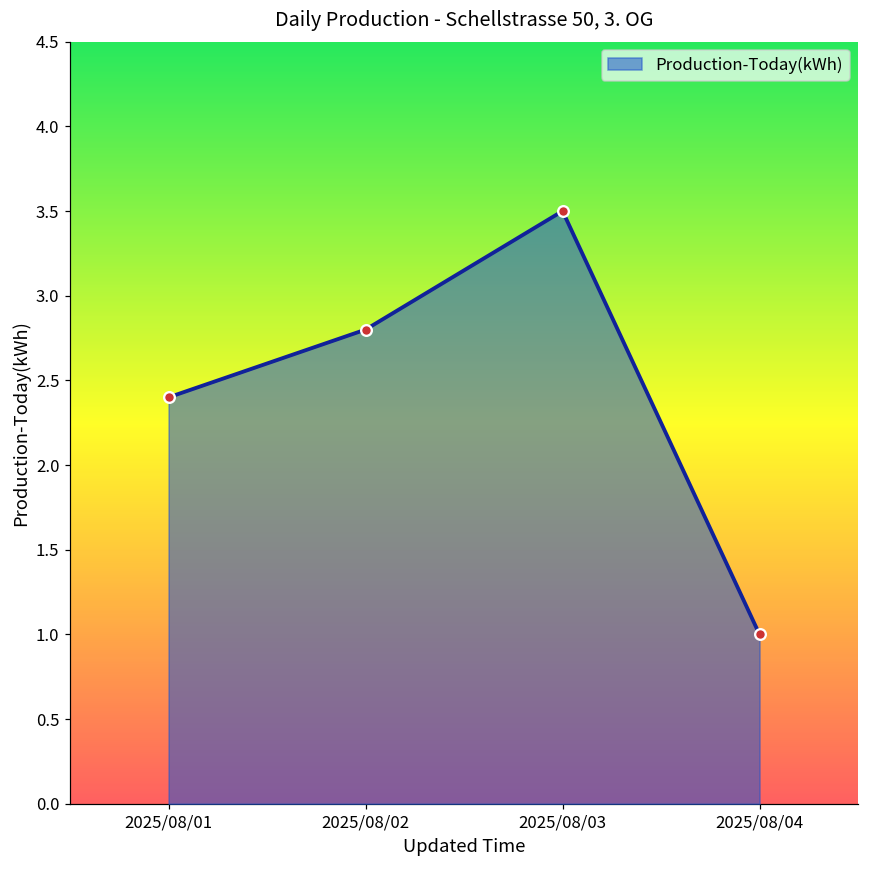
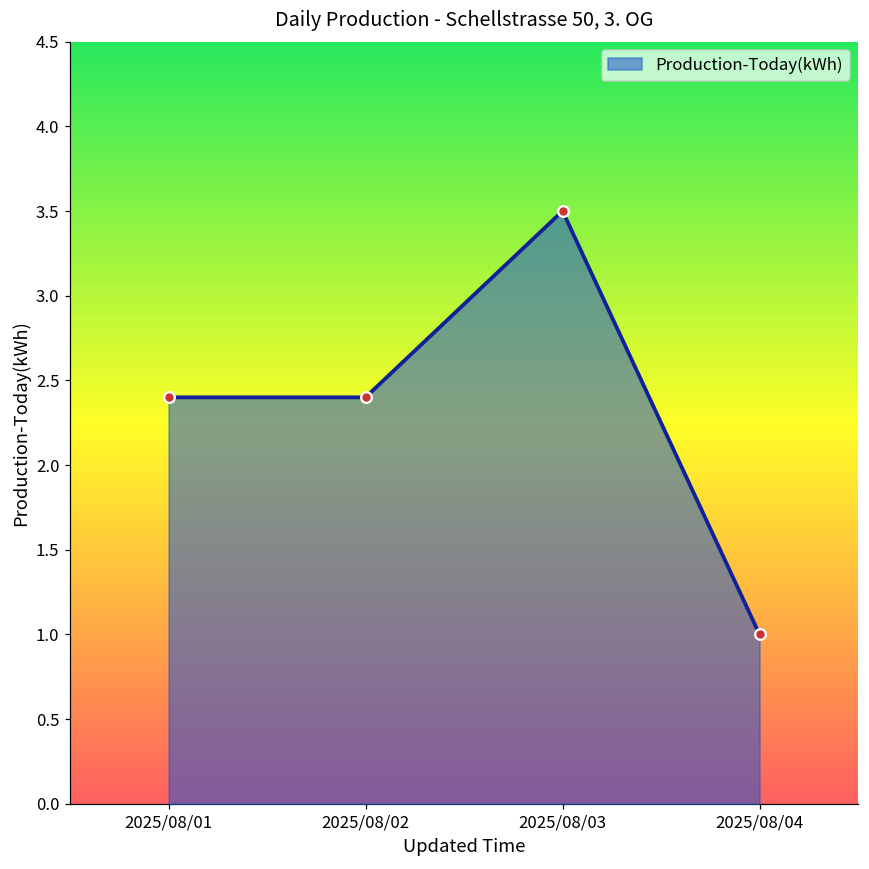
  {
    "2025/08/01": 2.4,
-   "2025/08/02": 2.8,
+   "2025/08/02": 2.4,
    "2025/08/03": 3.5,
    "2025/08/04": 1.0
  }
